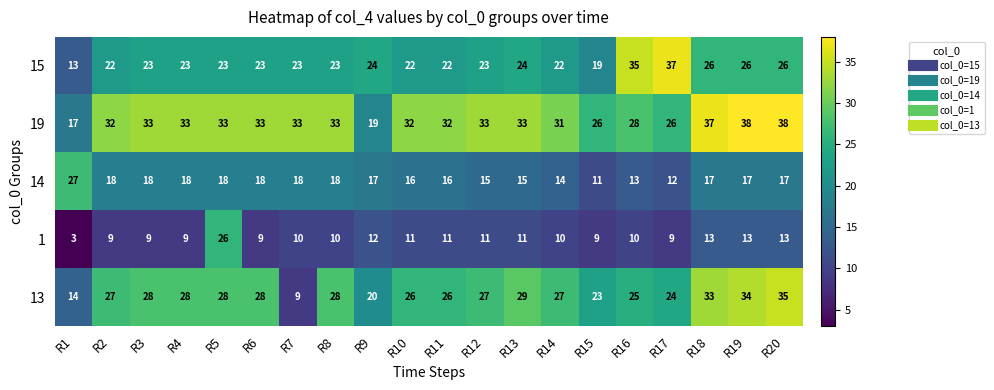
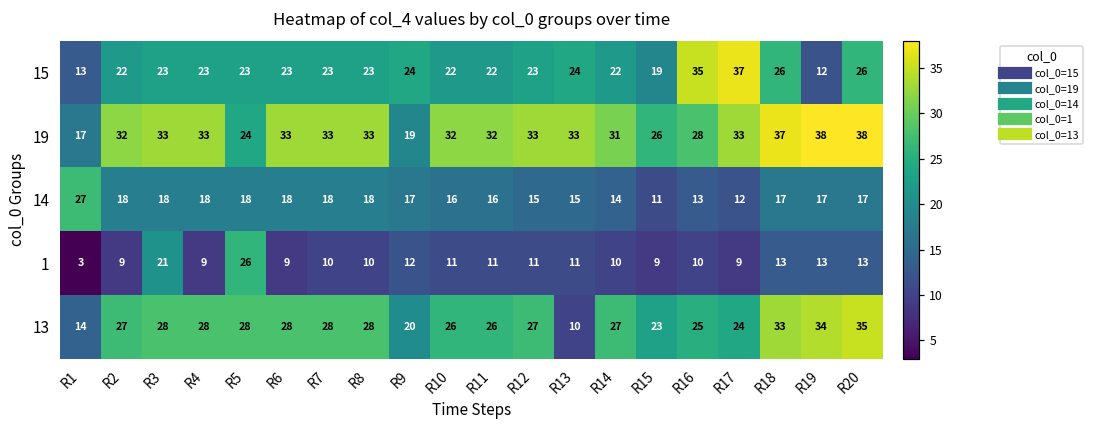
  {
    "15": {
      "R1": 13,
      "R2": 22,
      "R3": 23,
      "R4": 23,
      "R5": 23,
      "R6": 23,
      "R7": 23,
      "R8": 23,
      "R9": 24,
      "R10": 22,
      "R11": 22,
      "R12": 23,
      "R13": 24,
      "R14": 22,
      "R15": 19,
      "R16": 35,
      "R17": 37,
      "R18": 26,
-     "R19": 26,
+     "R19": 12,
      "R20": 26
    },
    "19": {
      "R1": 17,
      "R2": 32,
      "R3": 33,
      "R4": 33,
-     "R5": 33,
+     "R5": 24,
      "R6": 33,
      "R7": 33,
      "R8": 33,
      "R9": 19,
      "R10": 32,
      "R11": 32,
      "R12": 33,
      "R13": 33,
      "R14": 31,
      "R15": 26,
      "R16": 28,
-     "R17": 26,
+     "R17": 33,
      "R18": 37,
      "R19": 38,
      "R20": 38
    },
    "14": {
      "R1": 27,
      "R2": 18,
      "R3": 18,
      "R4": 18,
      "R5": 18,
      "R6": 18,
      "R7": 18,
      "R8": 18,
      "R9": 17,
      "R10": 16,
      "R11": 16,
      "R12": 15,
      "R13": 15,
      "R14": 14,
      "R15": 11,
      "R16": 13,
      "R17": 12,
      "R18": 17,
      "R19": 17,
      "R20": 17
    },
    "1": {
      "R1": 3,
      "R2": 9,
-     "R3": 9,
+     "R3": 21,
      "R4": 9,
      "R5": 26,
      "R6": 9,
      "R7": 10,
      "R8": 10,
      "R9": 12,
      "R10": 11,
      "R11": 11,
      "R12": 11,
      "R13": 11,
      "R14": 10,
      "R15": 9,
      "R16": 10,
      "R17": 9,
      "R18": 13,
      "R19": 13,
      "R20": 13
    },
    "13": {
      "R1": 14,
      "R2": 27,
      "R3": 28,
      "R4": 28,
      "R5": 28,
      "R6": 28,
-     "R7": 9,
+     "R7": 28,
      "R8": 28,
      "R9": 20,
      "R10": 26,
      "R11": 26,
      "R12": 27,
-     "R13": 29,
+     "R13": 10,
      "R14": 27,
      "R15": 23,
      "R16": 25,
      "R17": 24,
      "R18": 33,
      "R19": 34,
      "R20": 35
    }
  }
